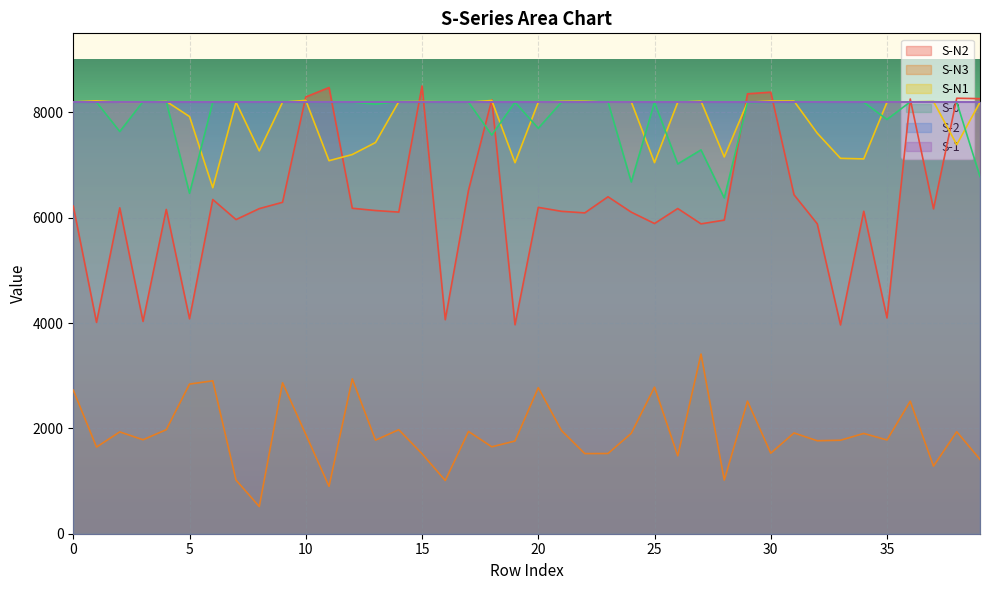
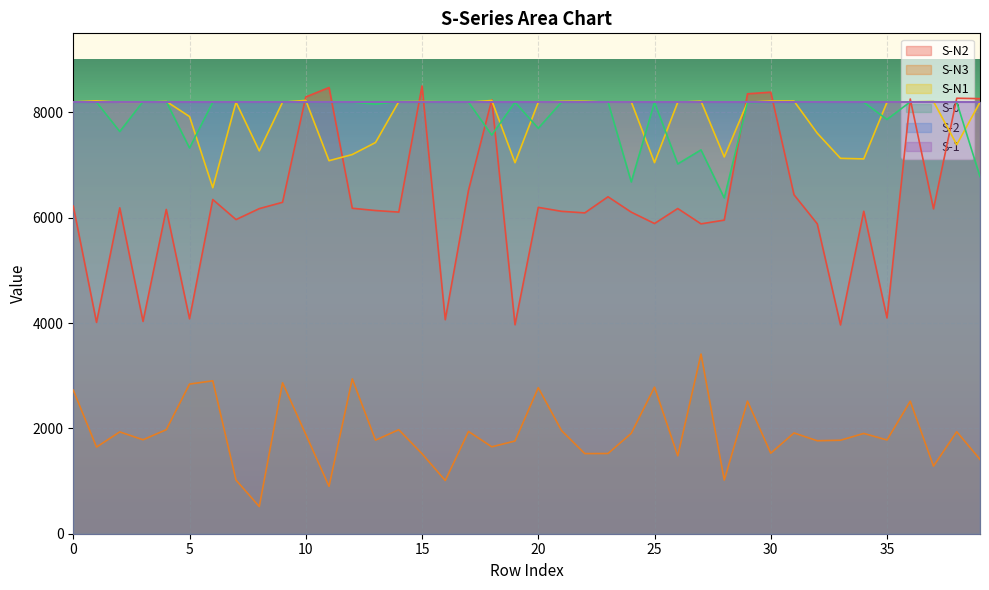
  {
    "S-0": {
-     "5": 6500,
+     "5": 7300,
      "20": 7700,
      "35": 7900
    },
    "S-1": {
      "5": 8200
    }
  }
